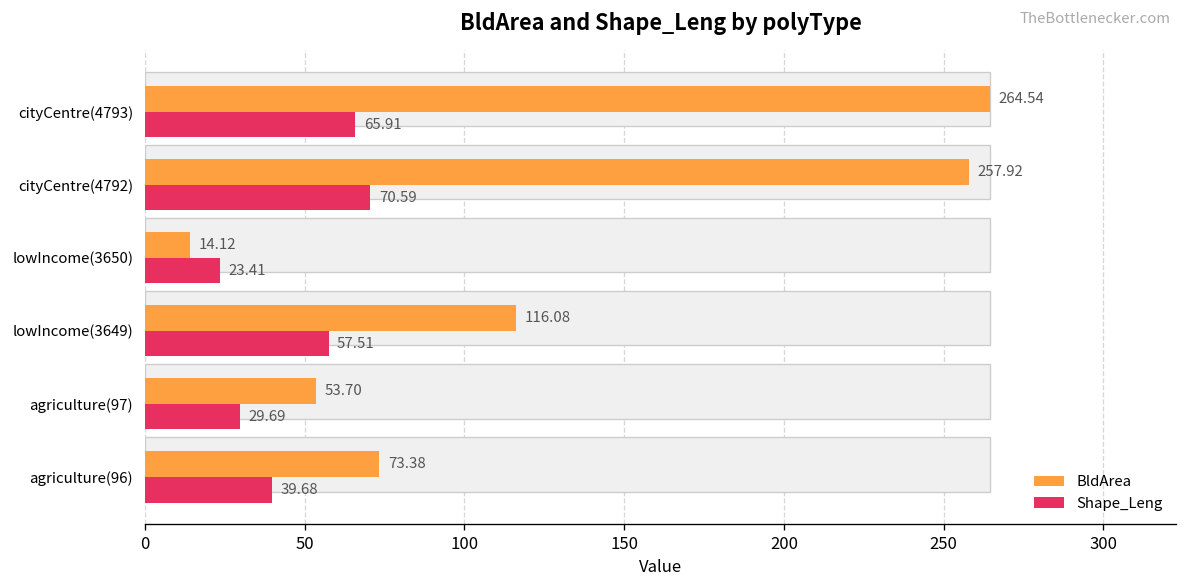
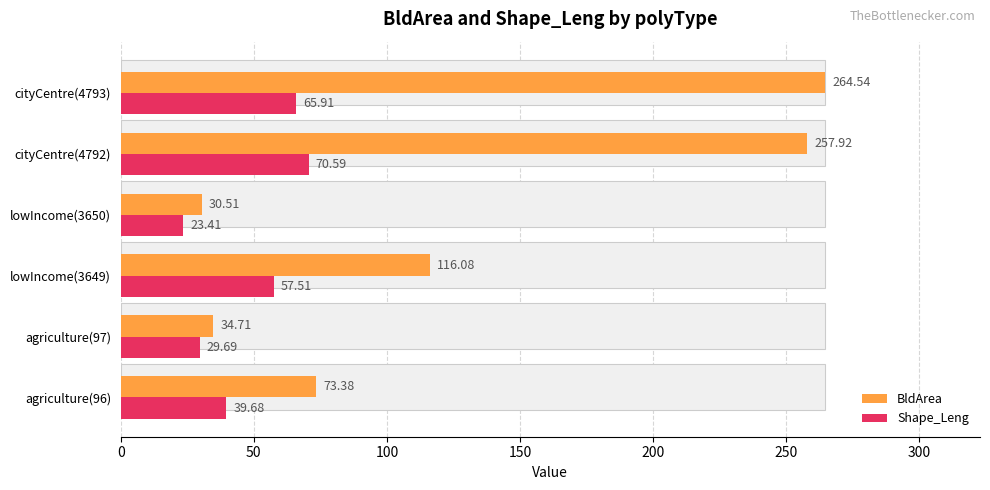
  {
    "BldArea": {
      "cityCentre(4793)": 264.54,
-     "lowIncome(3650)": 14.12,
-     "agriculture(97)": 53.70
+     "lowIncome(3650)": 30.51,
+     "agriculture(97)": 34.71
    },
    "Shape_Leng": {
      "cityCentre(4793)": 65.91,
      "cityCentre(4792)": 70.59,
      "lowIncome(3650)": 23.41,
      "lowIncome(3649)": 57.51,
      "agriculture(97)": 29.69,
      "agriculture(96)": 39.68
    }
  }
